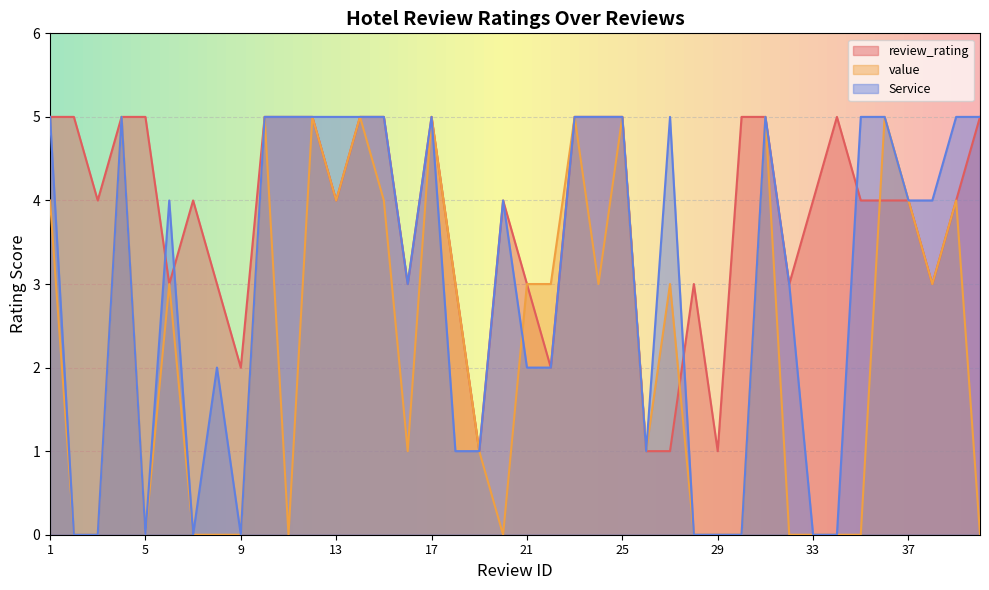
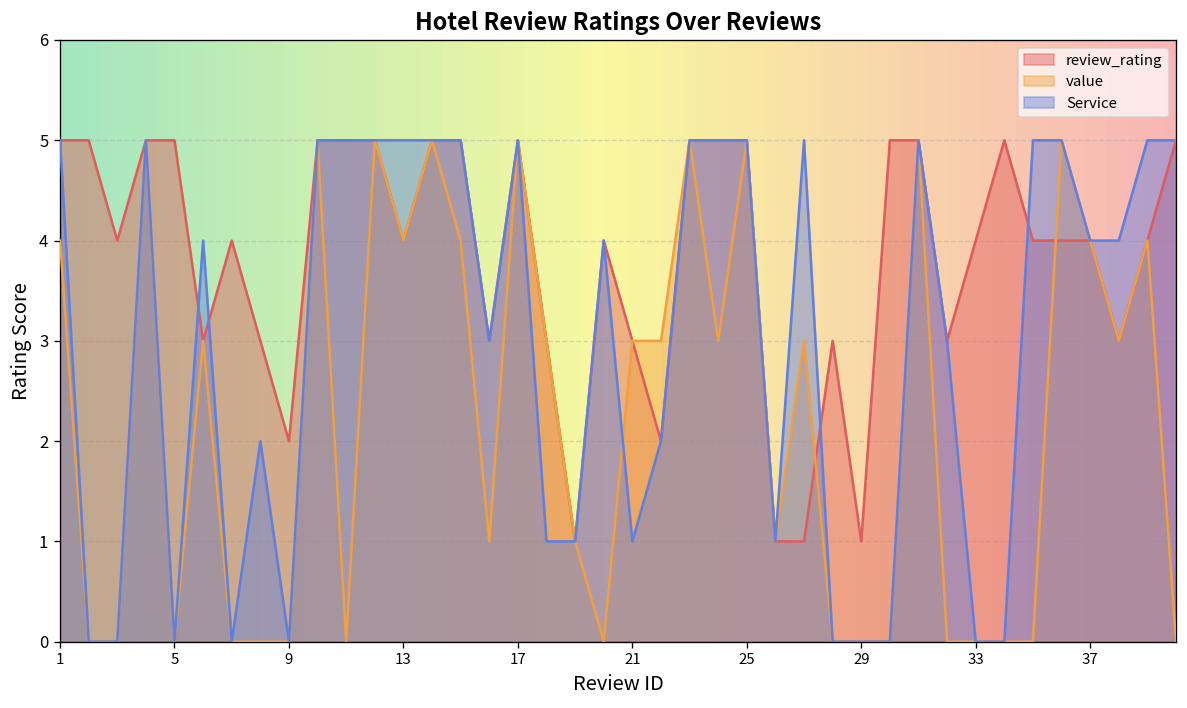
  {
    "Service": {
      "13": 5,
-     "21": 2
+     "21": 1
    }
  }
